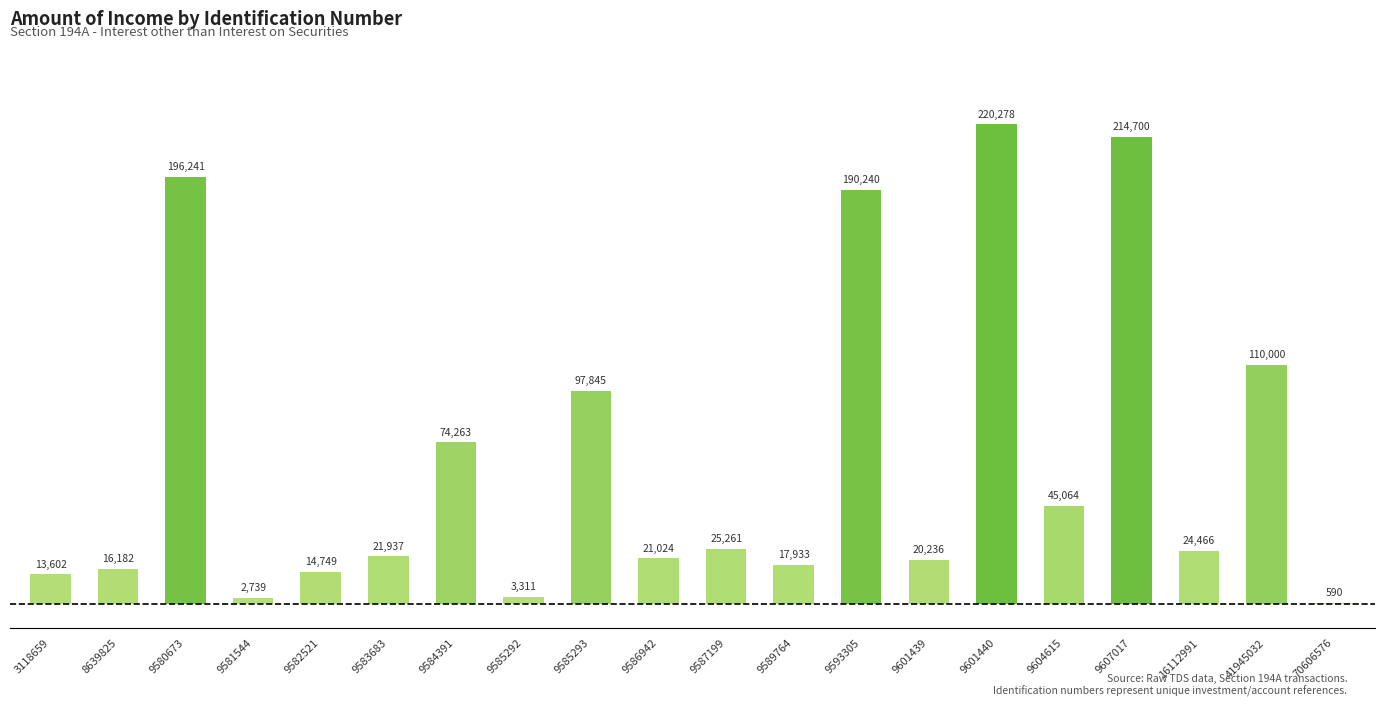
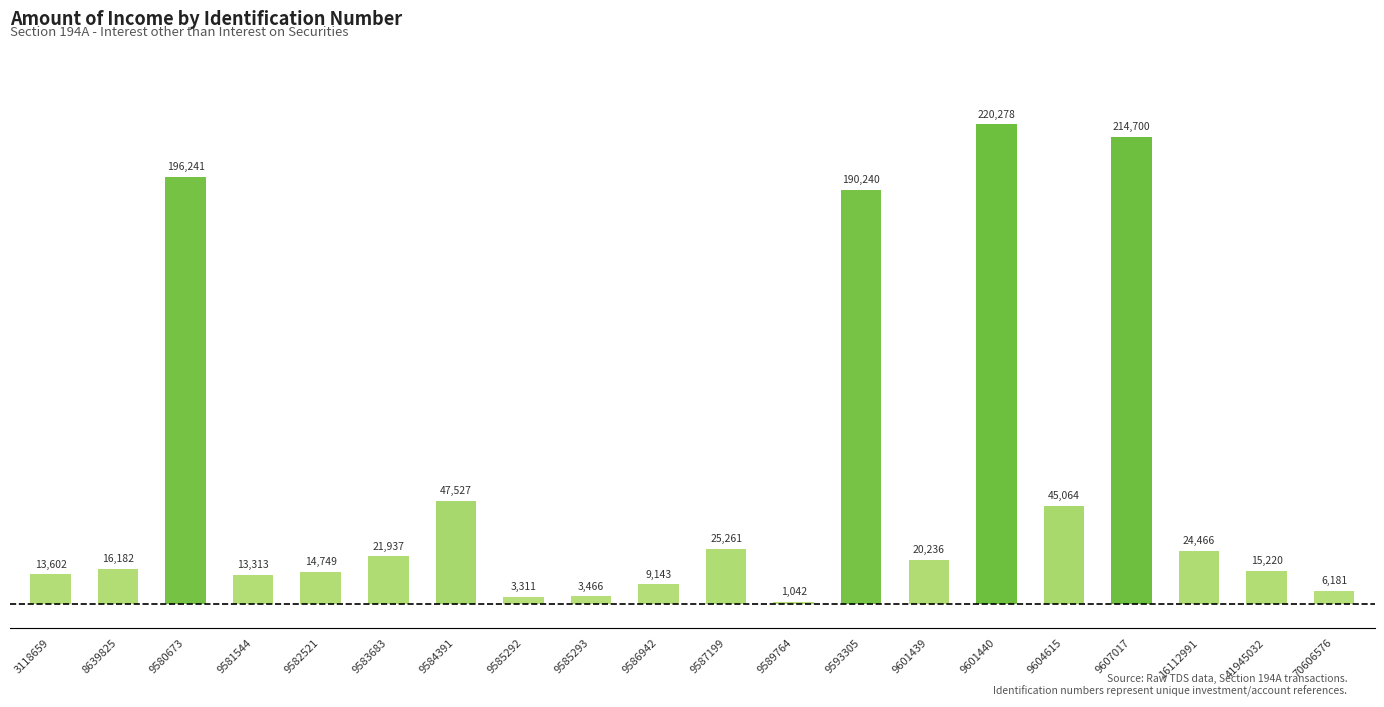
  {
    "3118659": "13,602",
    "8639825": "16,182",
    "9580673": "196,241",
-   "9581544": "2,739",
+   "9581544": "13,313",
    "9582521": "14,749",
    "9583683": "21,937",
-   "9584391": "74,263",
+   "9584391": "47,527",
    "9585292": "3,311",
-   "9585293": "97,845",
-   "9586942": "21,024",
+   "9585293": "3,466",
+   "9586942": "9,143",
    "9587199": "25,261",
-   "9589764": "17,933",
+   "9589764": "1,042",
    "9593305": "190,240",
    "9601439": "20,236",
    "9601440": "220,278",
    "9604615": "45,064",
    "9607017": "214,700",
    "16112991": "24,466",
-   "41945032": "110,000",
-   "70606576": "590"
+   "41945032": "15,220",
+   "70606576": "6,181"
  }
